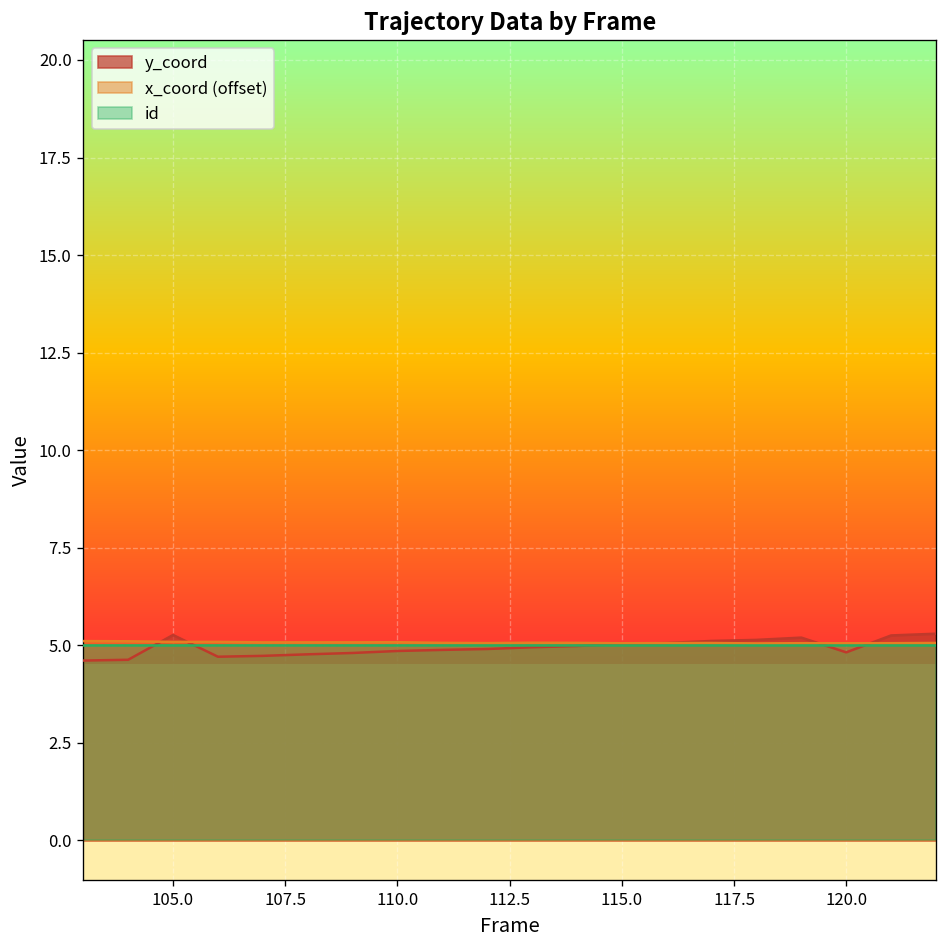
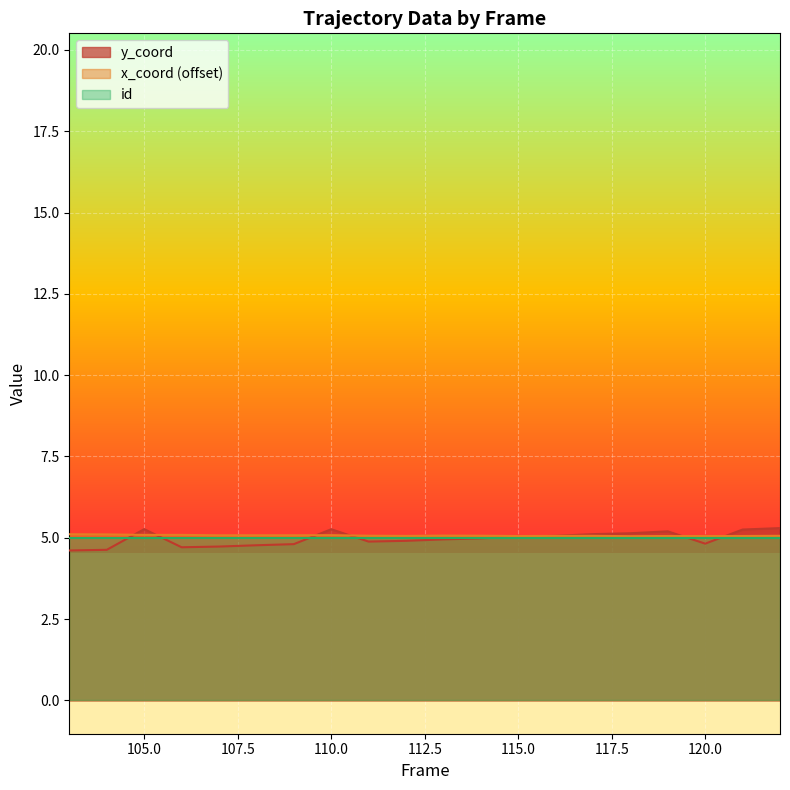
  {
    "y_coord": {
      "105.0": 5.3,
-     "110.0": 4.9,
+     "110.0": 5.3,
      "120.0": 4.8
    },
    "x_coord (offset)": {
      "105.0": 5.1,
      "110.0": 5.1
    },
    "id": {
      "105.0": 5.0,
      "110.0": 5.0
    }
  }
